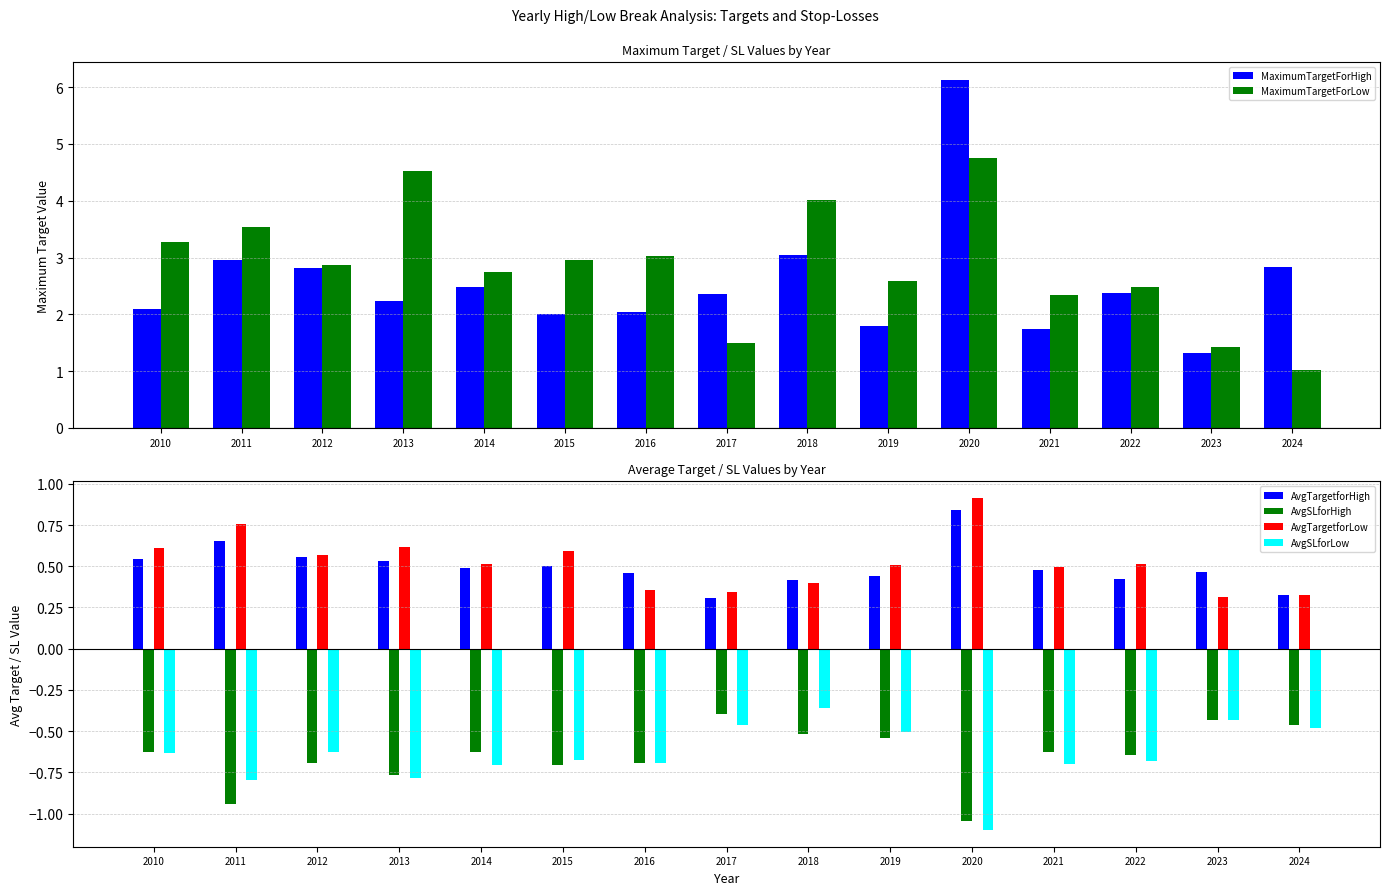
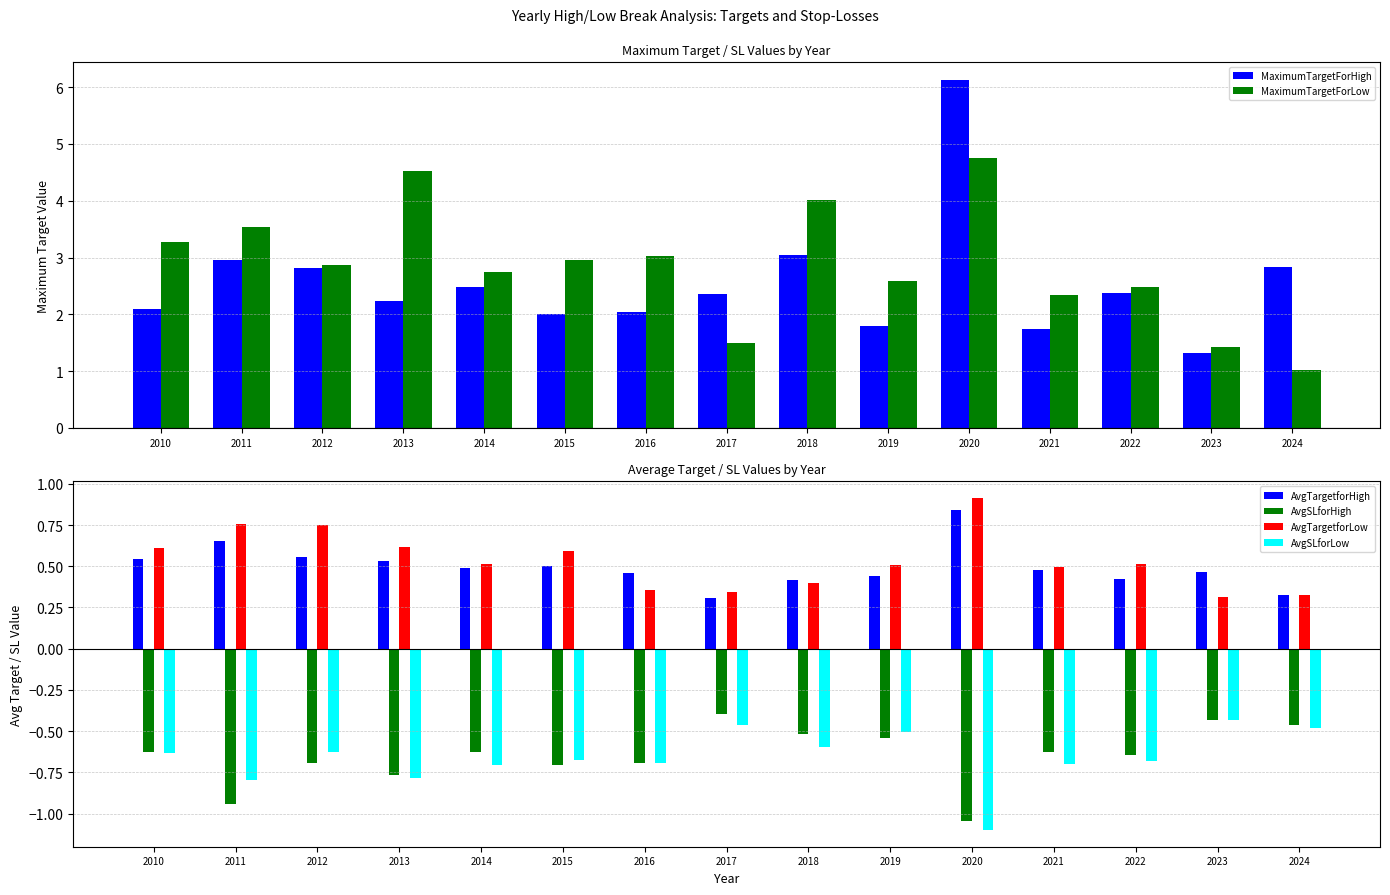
  {
    "Maximum Target / SL Values by Year": {
      "MaximumTargetForHigh": {
        "2010": 2.1,
        "2011": 3.0,
        "2012": 2.8,
        "2013": 2.2,
        "2014": 2.5,
        "2015": 2.0,
        "2016": 2.1,
        "2017": 2.4,
        "2018": 3.0,
        "2019": 1.8,
        "2020": 6.1,
        "2021": 1.7,
        "2022": 2.4,
        "2023": 1.3,
        "2024": 2.8
      },
      "MaximumTargetForLow": {
        "2010": 3.3,
        "2011": 3.5,
        "2012": 2.9,
        "2013": 4.5,
        "2014": 2.8,
        "2015": 3.0,
        "2016": 3.0,
        "2017": 1.5,
        "2018": 4.0,
        "2019": 2.6,
        "2020": 4.8,
        "2021": 2.3,
        "2022": 2.5,
        "2023": 1.4,
        "2024": 1.0
      }
    },
    "Average Target / SL Values by Year": {
      "AvgTargetforHigh": {
        "2010": 0.54,
        "2011": 0.65,
        "2012": 0.56,
        "2013": 0.53,
        "2014": 0.49,
        "2015": 0.50,
        "2016": 0.46,
        "2017": 0.31,
        "2018": 0.42,
        "2019": 0.44,
        "2020": 0.84,
        "2021": 0.48,
        "2022": 0.42,
        "2023": 0.46,
        "2024": 0.32
      },
      "AvgSLforHigh": {
        "2010": -0.63,
        "2011": -0.94,
        "2012": -0.69,
        "2013": -0.77,
        "2014": -0.63,
        "2015": -0.71,
        "2016": -0.69,
        "2017": -0.39,
        "2018": -0.52,
        "2019": -0.54,
        "2020": -1.05,
        "2021": -0.63,
        "2022": -0.65,
        "2023": -0.43,
        "2024": -0.46
      },
      "AvgTargetforLow": {
        "2010": 0.61,
        "2011": 0.76,
-       "2012": 0.57,
+       "2012": 0.75,
        "2013": 0.61,
        "2014": 0.51,
        "2015": 0.59,
        "2016": 0.36,
        "2017": 0.34,
        "2018": 0.40,
        "2019": 0.51,
        "2020": 0.92,
        "2021": 0.50,
        "2022": 0.51,
        "2023": 0.31,
        "2024": 0.33
      },
      "AvgSLforLow": {
        "2010": -0.63,
        "2011": -0.80,
        "2012": -0.63,
        "2013": -0.78,
        "2014": -0.71,
        "2015": -0.67,
        "2016": -0.69,
        "2017": -0.46,
-       "2018": -0.36,
+       "2018": -0.60,
        "2019": -0.51,
        "2020": -1.10,
        "2021": -0.70,
        "2022": -0.68,
        "2023": -0.44,
        "2024": -0.48
      }
    }
  }
